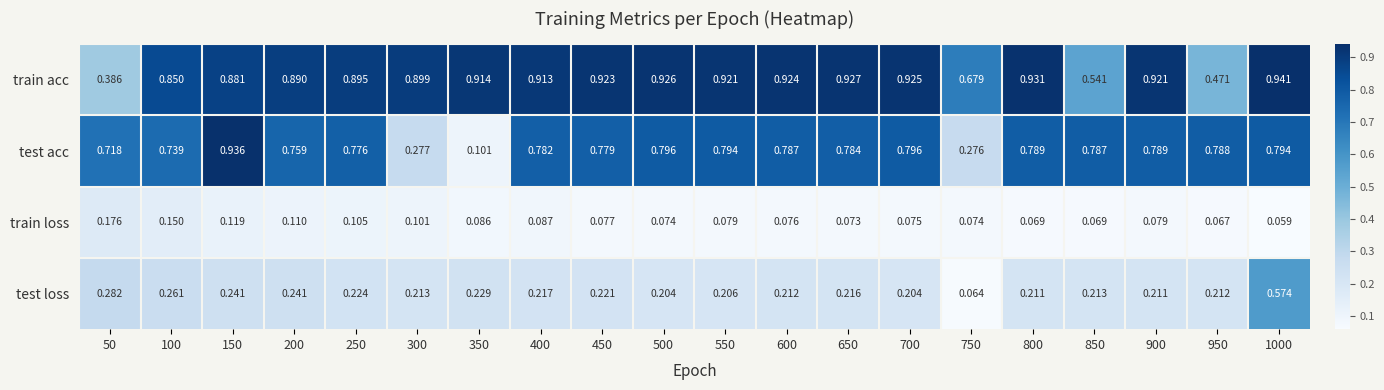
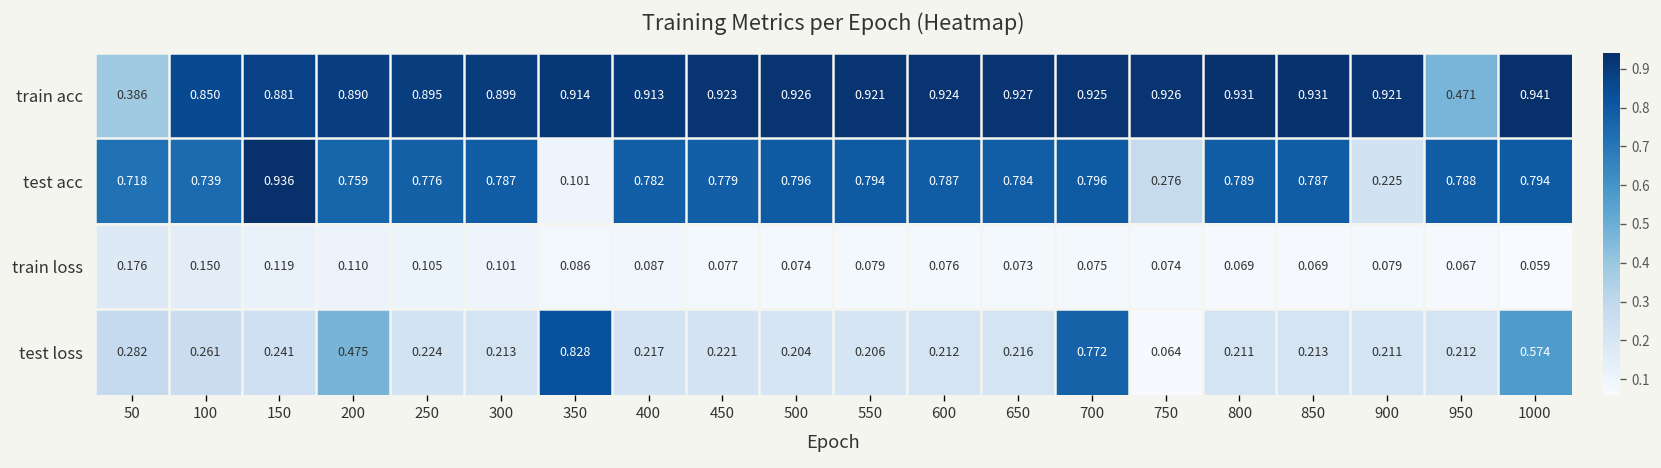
  {
    "train acc": {
      "50": 0.386,
      "100": 0.850,
      "150": 0.881,
      "200": 0.890,
      "250": 0.895,
      "300": 0.899,
      "350": 0.914,
      "400": 0.913,
      "450": 0.923,
      "500": 0.926,
      "550": 0.921,
      "600": 0.924,
      "650": 0.927,
      "700": 0.925,
-     "750": 0.679,
+     "750": 0.926,
      "800": 0.931,
-     "850": 0.541,
+     "850": 0.931,
      "900": 0.921,
      "950": 0.471,
      "1000": 0.941
    },
    "test acc": {
      "50": 0.718,
      "100": 0.739,
      "150": 0.936,
      "200": 0.759,
      "250": 0.776,
-     "300": 0.277,
+     "300": 0.787,
      "350": 0.101,
      "400": 0.782,
      "450": 0.779,
      "500": 0.796,
      "550": 0.794,
      "600": 0.787,
      "650": 0.784,
      "700": 0.796,
      "750": 0.276,
      "800": 0.789,
      "850": 0.787,
-     "900": 0.789,
+     "900": 0.225,
      "950": 0.788,
      "1000": 0.794
    },
    "train loss": {
      "50": 0.176,
      "100": 0.150,
      "150": 0.119,
      "200": 0.110,
      "250": 0.105,
      "300": 0.101,
      "350": 0.086,
      "400": 0.087,
      "450": 0.077,
      "500": 0.074,
      "550": 0.079,
      "600": 0.076,
      "650": 0.073,
      "700": 0.075,
      "750": 0.074,
      "800": 0.069,
      "850": 0.069,
      "900": 0.079,
      "950": 0.067,
      "1000": 0.059
    },
    "test loss": {
      "50": 0.282,
      "100": 0.261,
      "150": 0.241,
-     "200": 0.241,
+     "200": 0.475,
      "250": 0.224,
      "300": 0.213,
-     "350": 0.229,
+     "350": 0.828,
      "400": 0.217,
      "450": 0.221,
      "500": 0.204,
      "550": 0.206,
      "600": 0.212,
      "650": 0.216,
-     "700": 0.204,
+     "700": 0.772,
      "750": 0.064,
      "800": 0.211,
      "850": 0.213,
      "900": 0.211,
      "950": 0.212,
      "1000": 0.574
    }
  }
